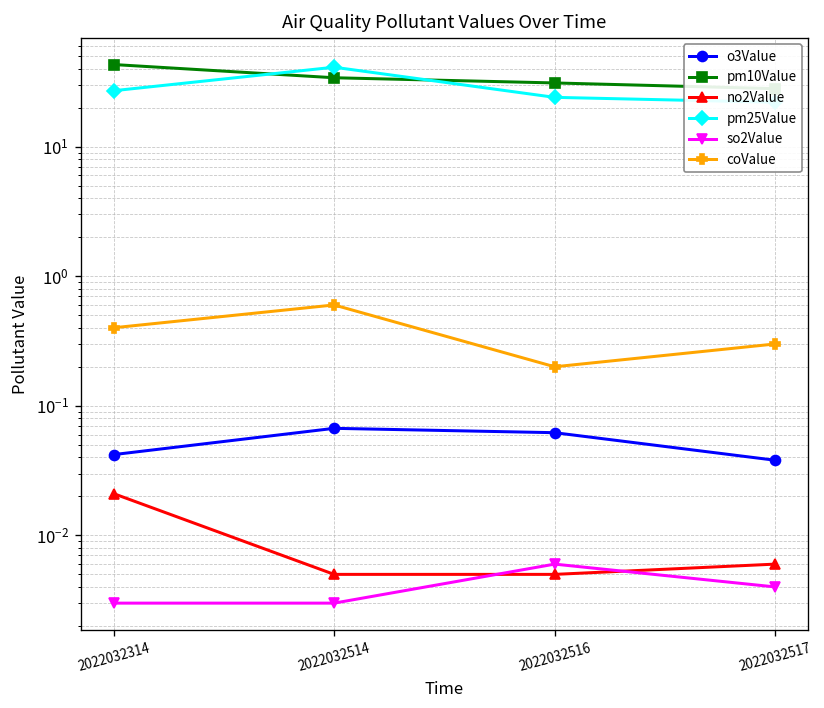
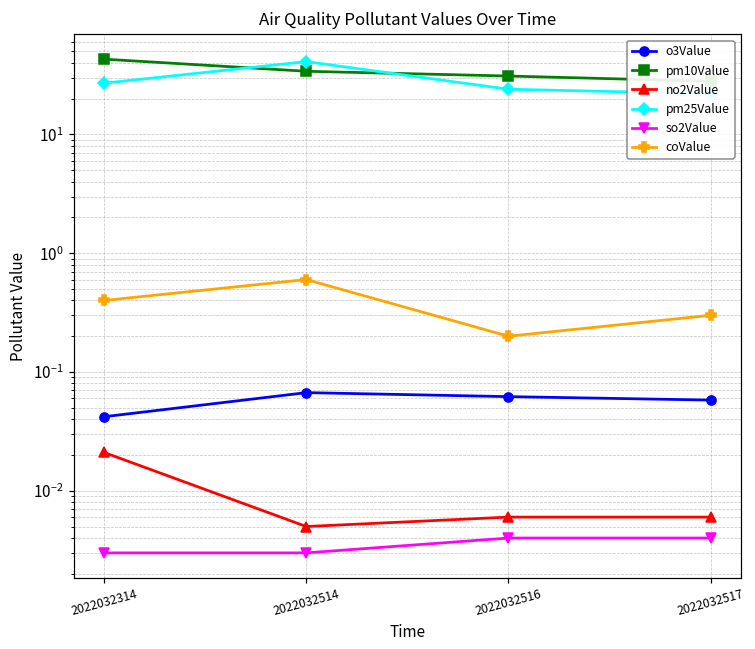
  {
    "o3Value": {
      "2022032314": 0.042,
      "2022032514": 0.07,
      "2022032516": 0.06,
-     "2022032517": 0.038
+     "2022032517": 0.06
    },
    "pm10Value": {
      "2022032314": 43,
      "2022032514": 34,
      "2022032516": 31
    },
    "no2Value": {
      "2022032314": 0.021,
      "2022032514": 0.005,
-     "2022032516": 0.005,
+     "2022032516": 0.006,
      "2022032517": 0.006
    },
    "pm25Value": {
      "2022032314": 27,
      "2022032514": 41,
      "2022032516": 24
    },
    "so2Value": {
      "2022032314": 0.003,
      "2022032514": 0.003,
-     "2022032516": 0.006,
+     "2022032516": 0.004,
      "2022032517": 0.004
    },
    "coValue": {
      "2022032314": 0.40,
      "2022032514": 0.6,
      "2022032516": 0.20,
      "2022032517": 0.30
    }
  }
